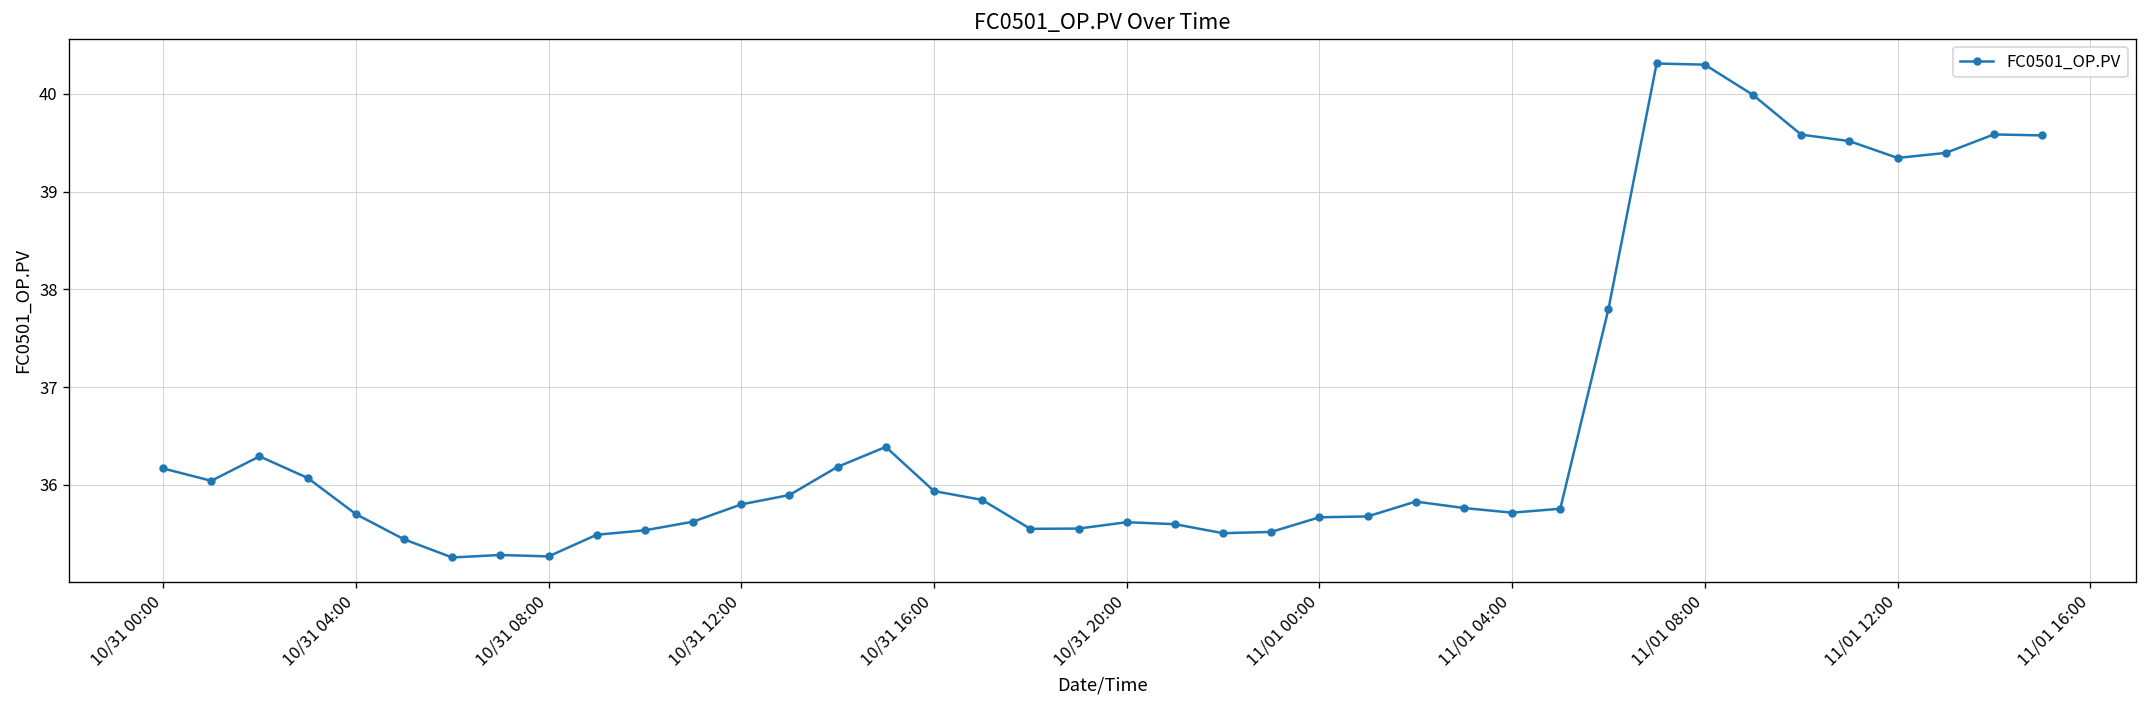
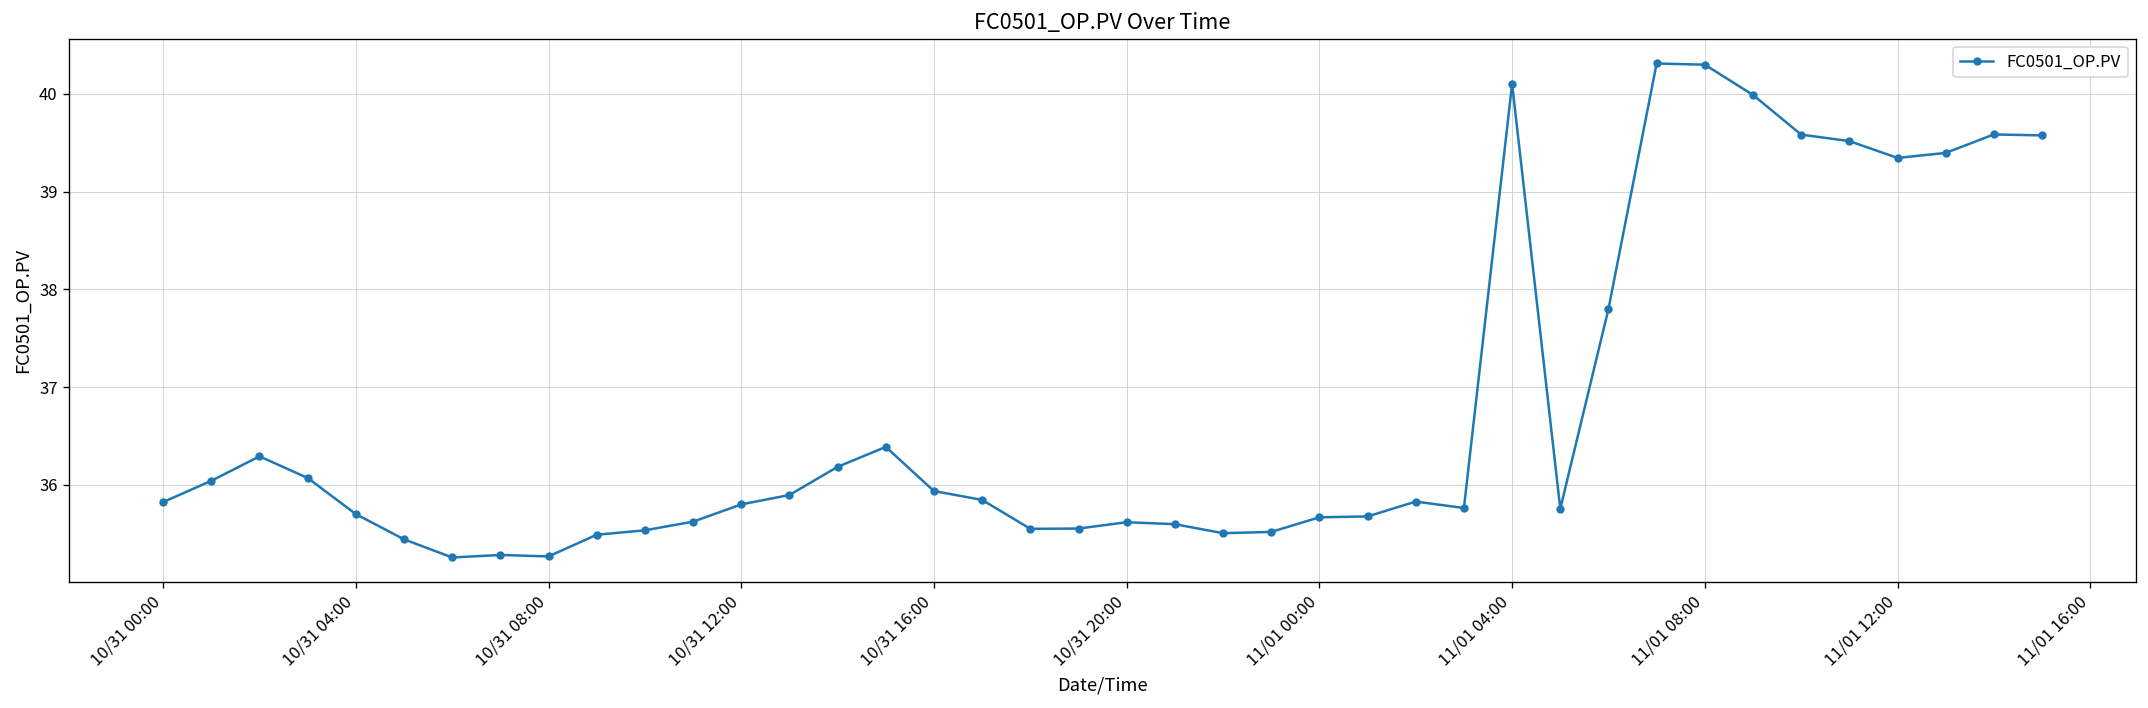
  {
-   "10/31 00:00": 36.2,
+   "10/31 00:00": 35.8,
    "10/31 04:00": 35.7,
    "10/31 08:00": 35.3,
    "10/31 12:00": 35.8,
    "10/31 16:00": 35.9,
    "10/31 20:00": 35.6,
    "11/01 00:00": 35.7,
-   "11/01 04:00": 35.7,
+   "11/01 04:00": 40.1,
    "11/01 08:00": 40.3,
    "11/01 12:00": 39.3
  }
